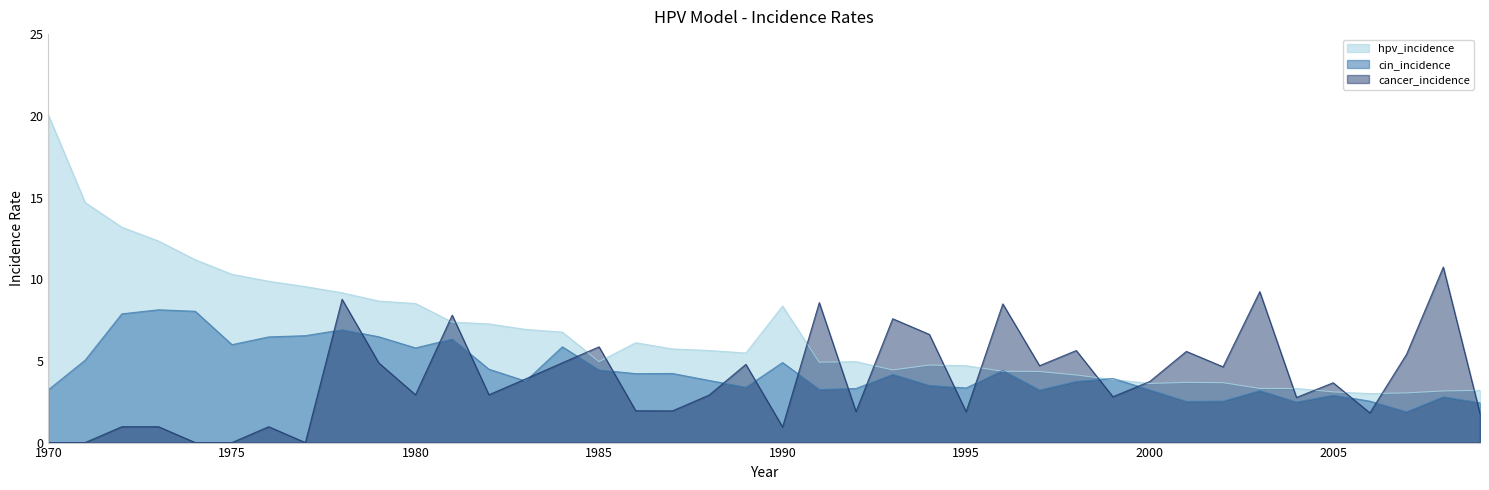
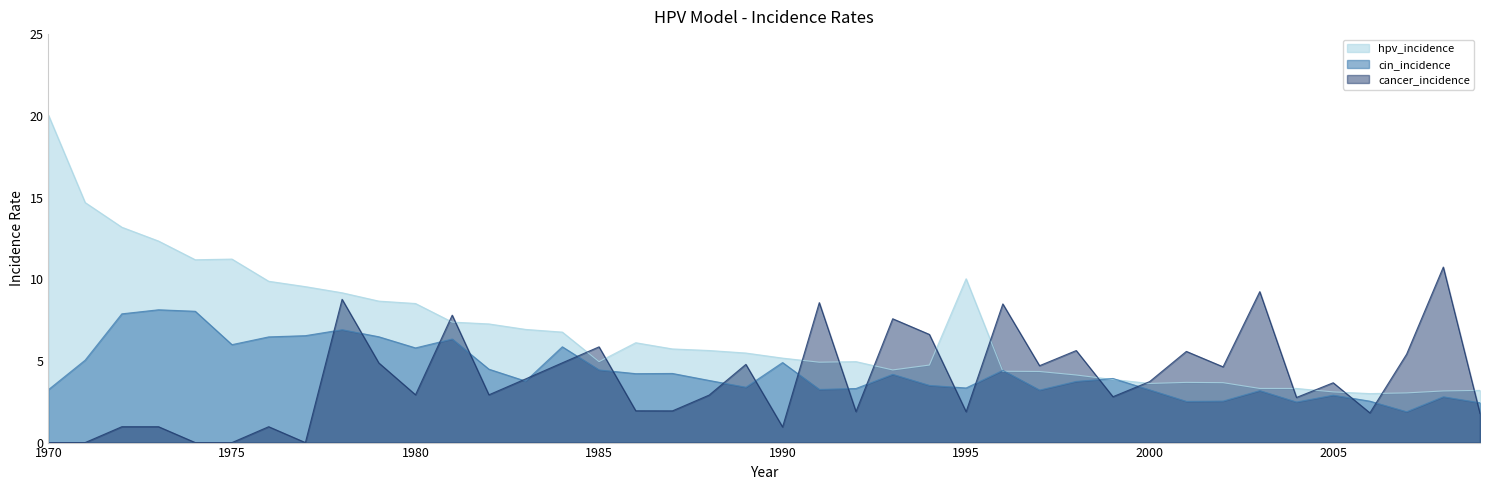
  {
    "hpv_incidence": {
      "1970": 20.0,
-     "1975": 10.3,
+     "1975": 11.2,
      "1980": 8.5,
      "1985": 5.0,
-     "1990": 8.4,
-     "1995": 4.7,
+     "1990": 5.2,
+     "1995": 10.0,
      "2005": 3.1
    }
  }
